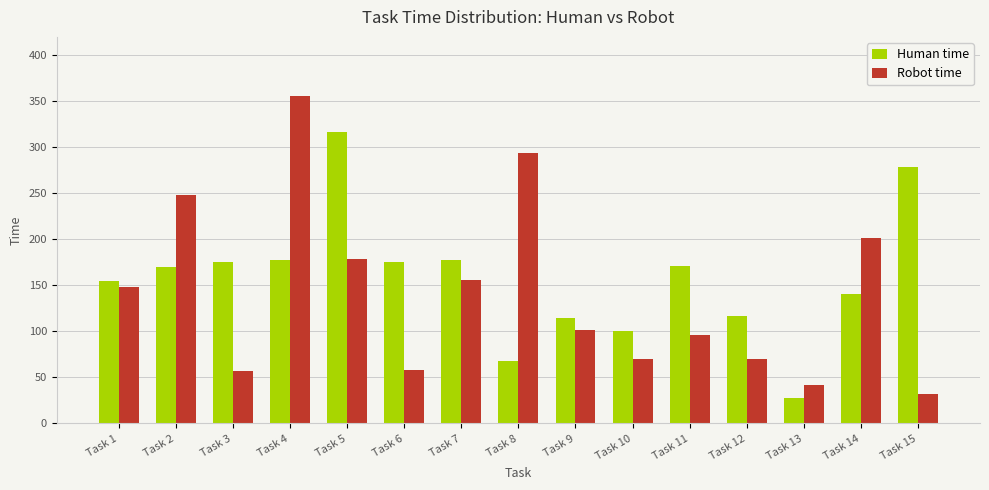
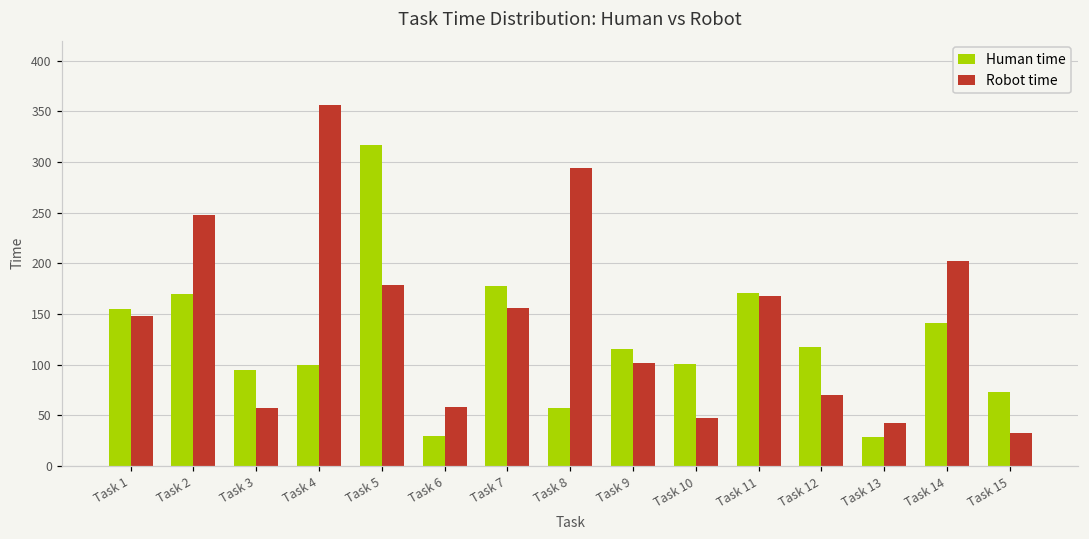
  {
    "Human time": {
      "Task 1": 160,
      "Task 2": 170,
-     "Task 3": 180,
-     "Task 4": 180,
+     "Task 3": 100,
+     "Task 4": 100,
      "Task 5": 320,
-     "Task 6": 180,
+     "Task 6": 30,
      "Task 7": 180,
-     "Task 8": 70,
+     "Task 8": 60,
      "Task 9": 120,
      "Task 10": 100,
      "Task 11": 170,
      "Task 12": 120,
      "Task 13": 30,
      "Task 14": 140,
-     "Task 15": 280
+     "Task 15": 70
    },
    "Robot time": {
      "Task 1": 150,
      "Task 2": 250,
      "Task 3": 60,
      "Task 4": 360,
      "Task 5": 180,
      "Task 6": 60,
      "Task 7": 160,
      "Task 8": 290,
      "Task 9": 100,
-     "Task 10": 70,
-     "Task 11": 100,
+     "Task 10": 50,
+     "Task 11": 170,
      "Task 12": 70,
      "Task 13": 40,
      "Task 14": 200,
      "Task 15": 30
    }
  }
